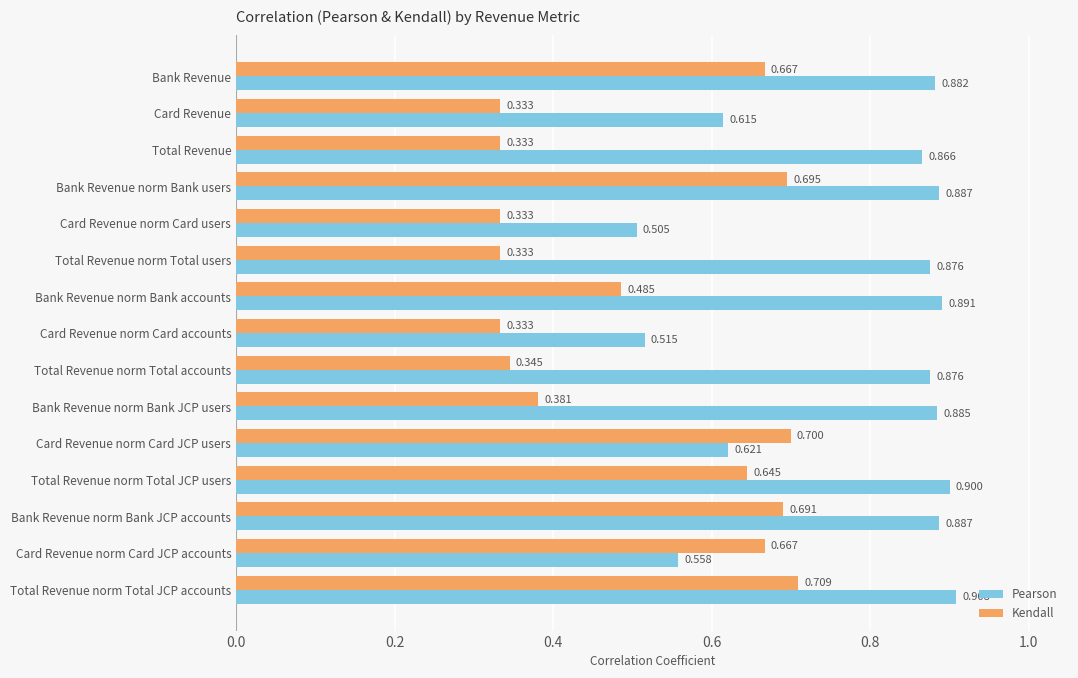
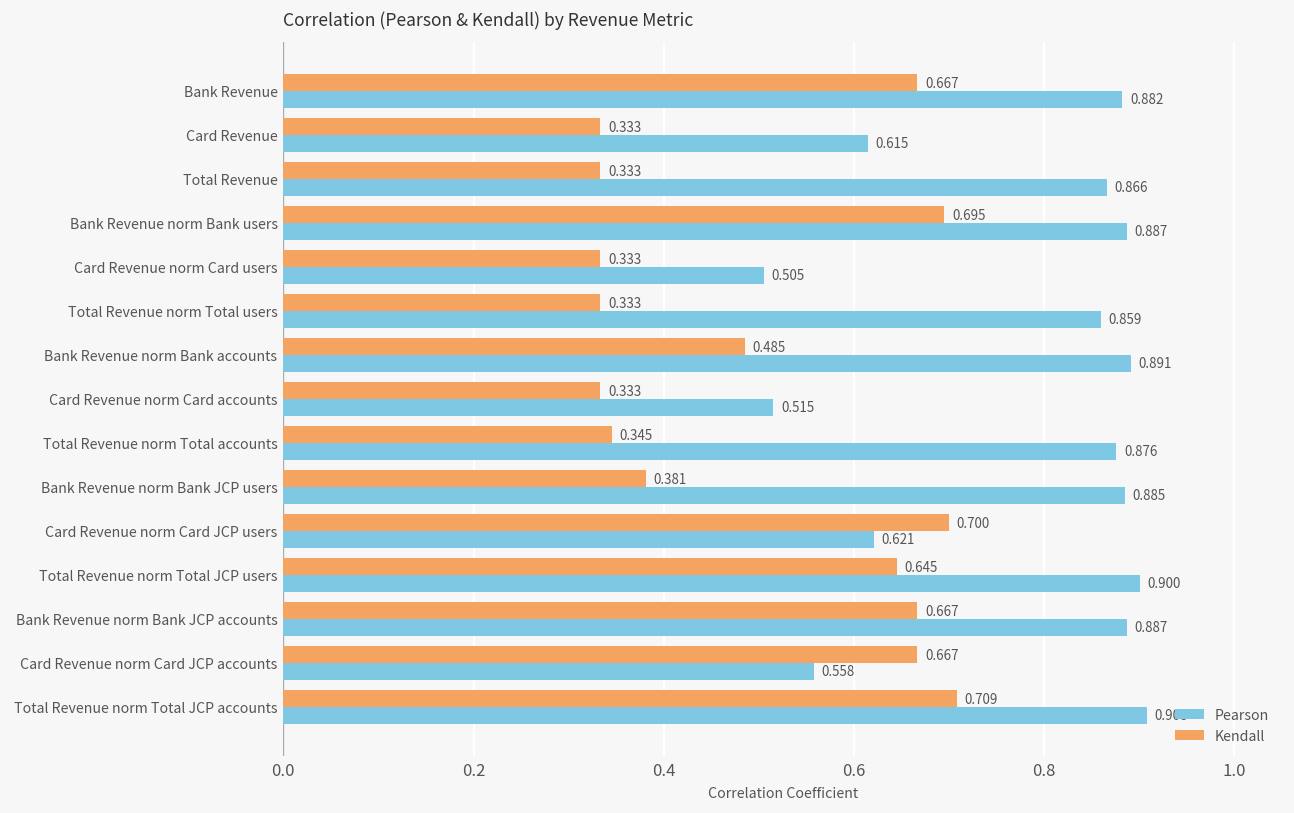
  {
    "Pearson": {
      "Bank Revenue": 0.882,
      "Card Revenue": 0.615,
      "Total Revenue": 0.866,
      "Bank Revenue norm Bank users": 0.887,
      "Card Revenue norm Card users": 0.505,
-     "Total Revenue norm Total users": 0.876,
+     "Total Revenue norm Total users": 0.859,
      "Bank Revenue norm Bank accounts": 0.891,
      "Card Revenue norm Card accounts": 0.515,
      "Total Revenue norm Total accounts": 0.876,
      "Bank Revenue norm Bank JCP users": 0.885,
      "Card Revenue norm Card JCP users": 0.621,
      "Total Revenue norm Total JCP users": 0.900,
      "Bank Revenue norm Bank JCP accounts": 0.887,
      "Card Revenue norm Card JCP accounts": 0.558,
      "Total Revenue norm Total JCP accounts": 0.908
    },
    "Kendall": {
      "Bank Revenue": 0.667,
      "Card Revenue": 0.333,
      "Total Revenue": 0.333,
      "Bank Revenue norm Bank users": 0.695,
      "Card Revenue norm Card users": 0.333,
      "Total Revenue norm Total users": 0.333,
      "Bank Revenue norm Bank accounts": 0.485,
      "Card Revenue norm Card accounts": 0.333,
      "Total Revenue norm Total accounts": 0.345,
      "Bank Revenue norm Bank JCP users": 0.381,
      "Card Revenue norm Card JCP users": 0.700,
      "Total Revenue norm Total JCP users": 0.645,
-     "Bank Revenue norm Bank JCP accounts": 0.691,
+     "Bank Revenue norm Bank JCP accounts": 0.667,
      "Card Revenue norm Card JCP accounts": 0.667,
      "Total Revenue norm Total JCP accounts": 0.709
    }
  }
